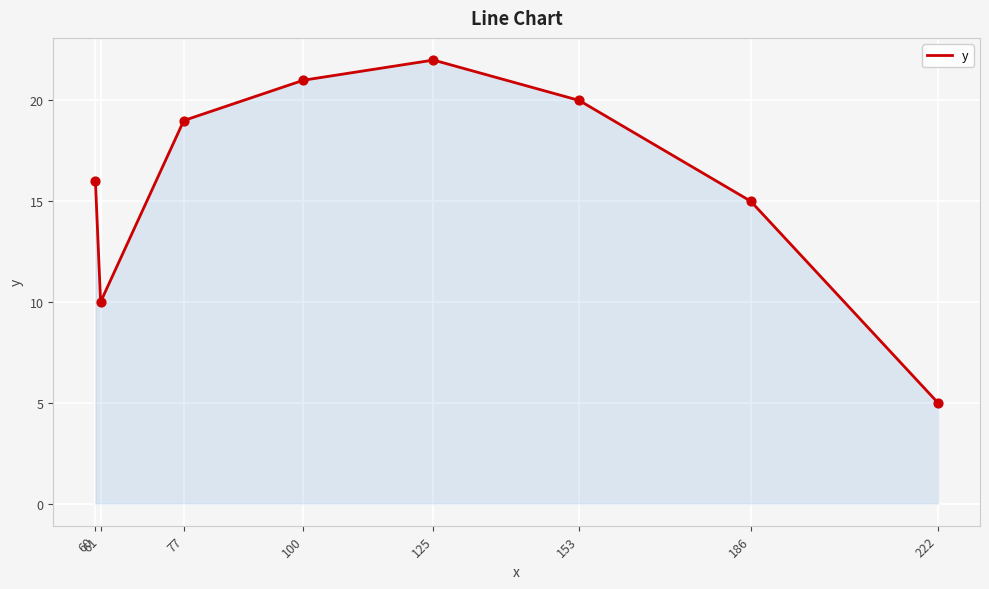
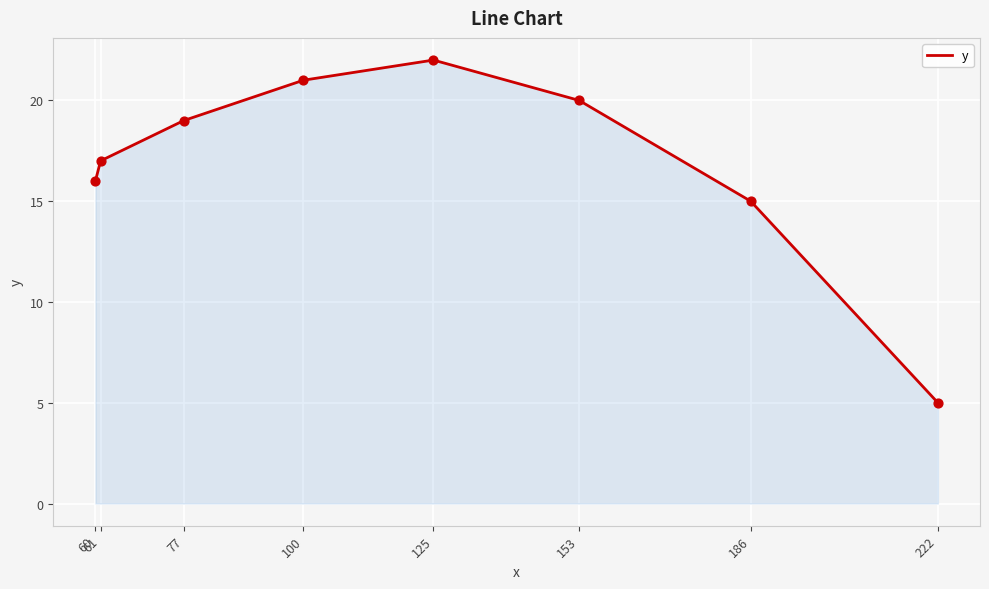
  {
    "60": 16,
-   "61": 10,
+   "61": 17,
    "77": 19,
    "100": 21,
    "125": 22,
    "153": 20,
    "186": 15,
    "222": 5
  }
